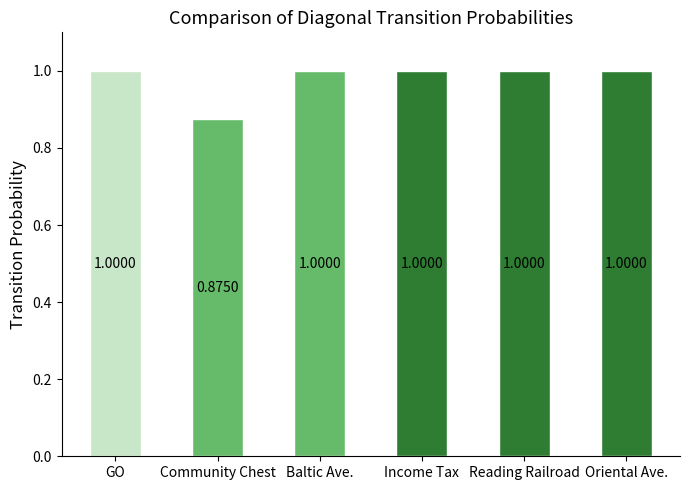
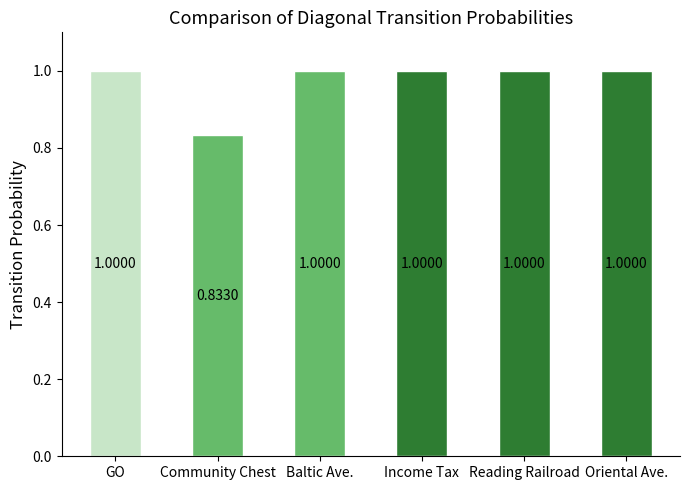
  {
    "GO": 1.0000,
-   "Community Chest": 0.8750,
+   "Community Chest": 0.8330,
    "Baltic Ave.": 1.0000,
    "Income Tax": 1.0000,
    "Reading Railroad": 1.0000,
    "Oriental Ave.": 1.0000
  }
